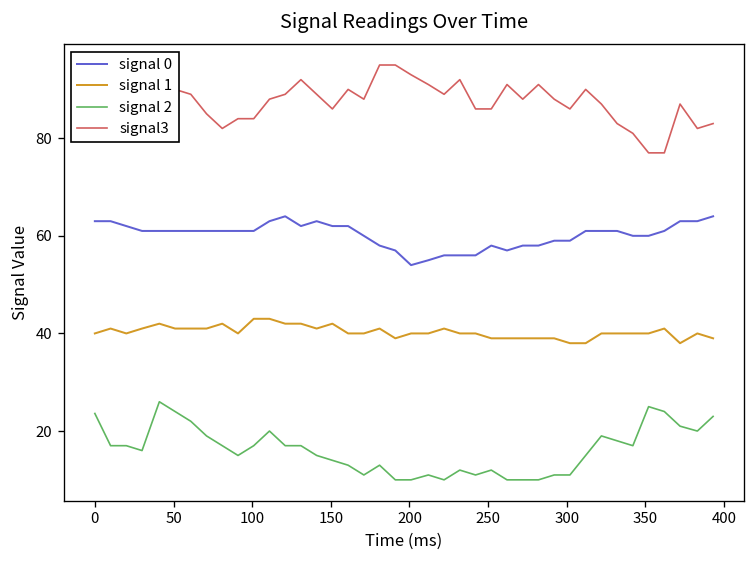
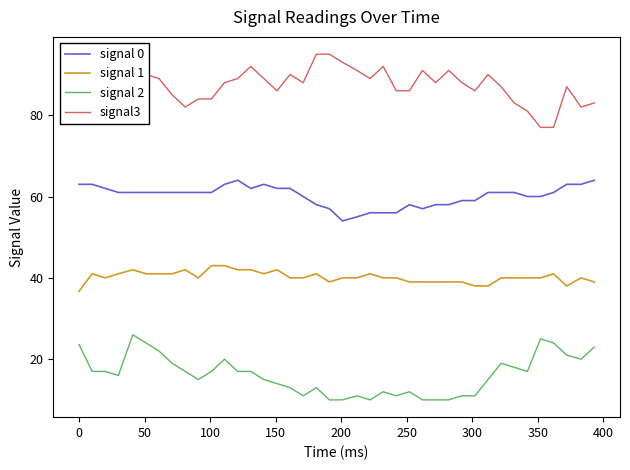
  {
    "signal 0": {
      "0": 63
    },
    "signal 1": {
-     "0": 40
+     "0": 37
    },
    "signal 2": {
      "0": 24
    }
  }
